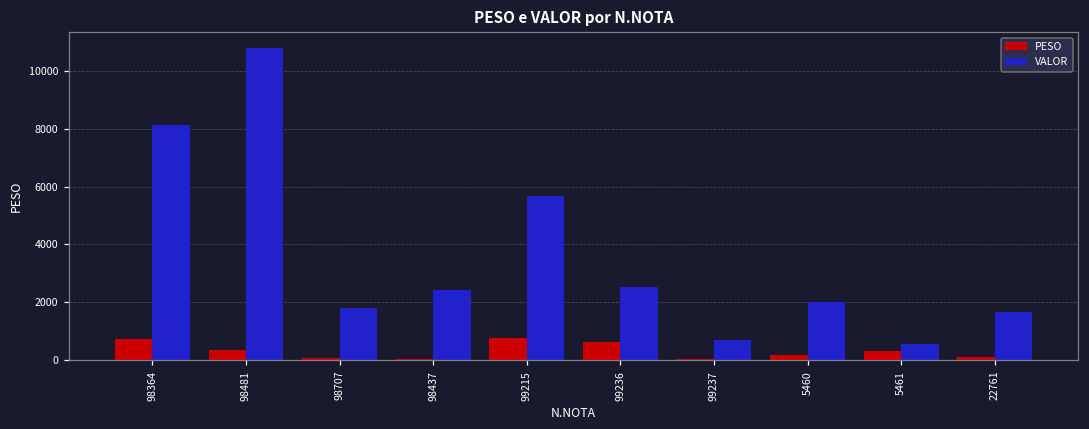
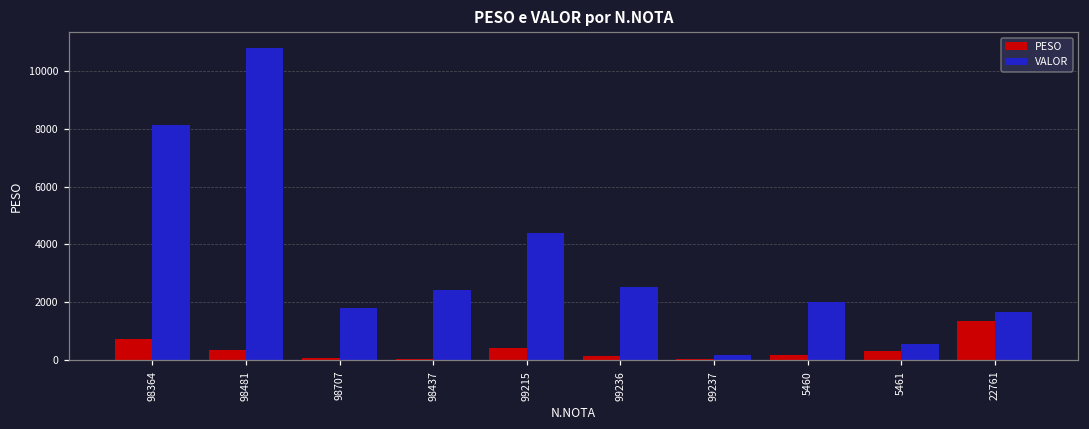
  {
    "PESO": {
      "98364": 700,
      "98481": 400,
-     "99215": 800,
-     "99236": 600,
+     "99215": 400,
+     "99236": 100,
      "5460": 200,
      "5461": 300,
-     "22761": 100
+     "22761": 1300
    },
    "VALOR": {
      "98364": 8100,
      "98481": 10800,
      "98707": 1800,
      "98437": 2400,
-     "99215": 5700,
+     "99215": 4400,
      "99236": 2500,
-     "99237": 700,
+     "99237": 200,
      "5460": 2000,
      "5461": 600,
      "22761": 1700
    }
  }
